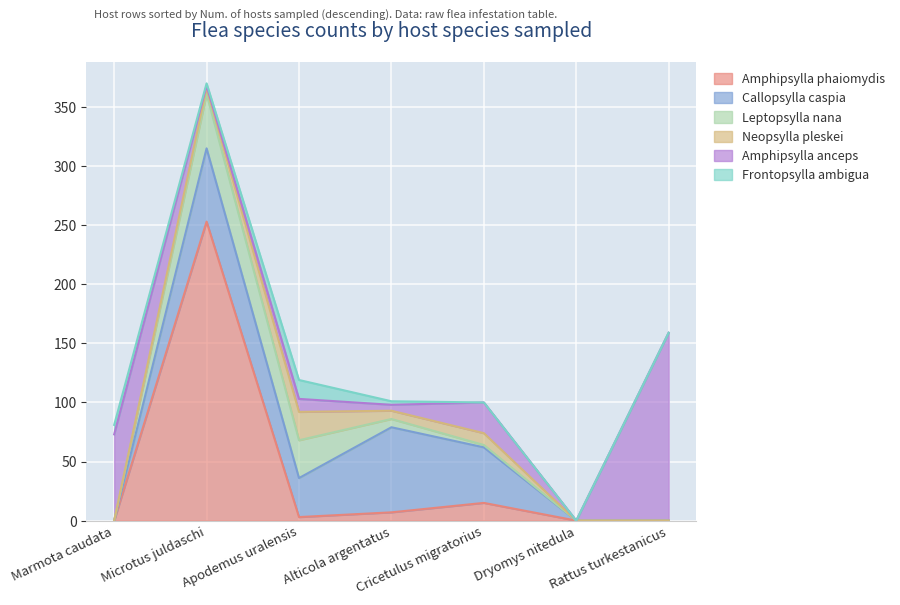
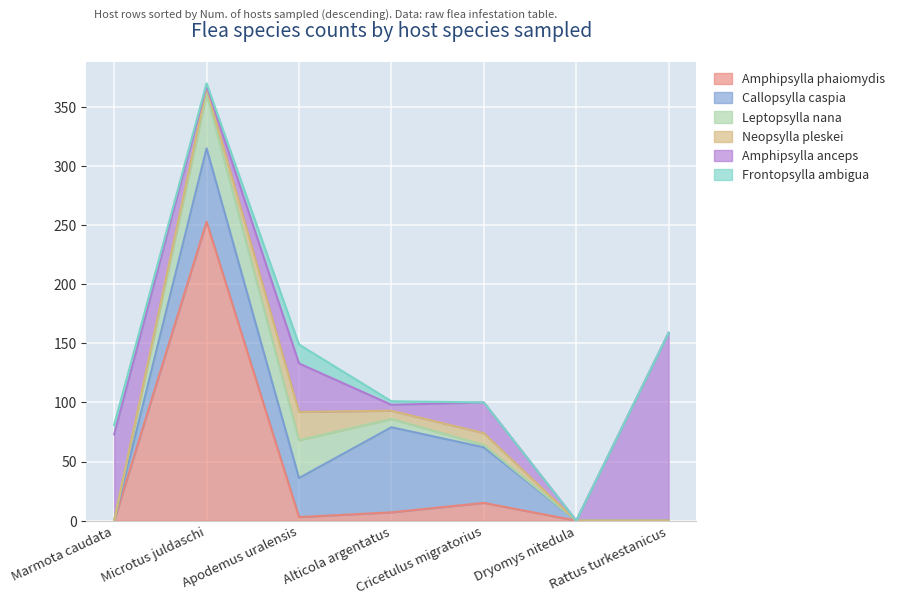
  {
    "Amphipsylla anceps": {
      "Marmota caudata": 73,
-     "Apodemus uralensis": 11,
+     "Apodemus uralensis": 41,
      "Alticola argentatus": 5
    }
  }
